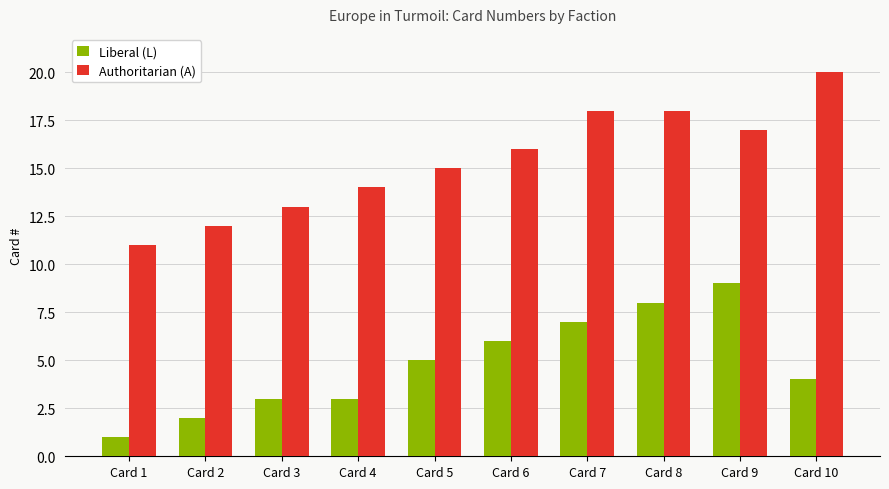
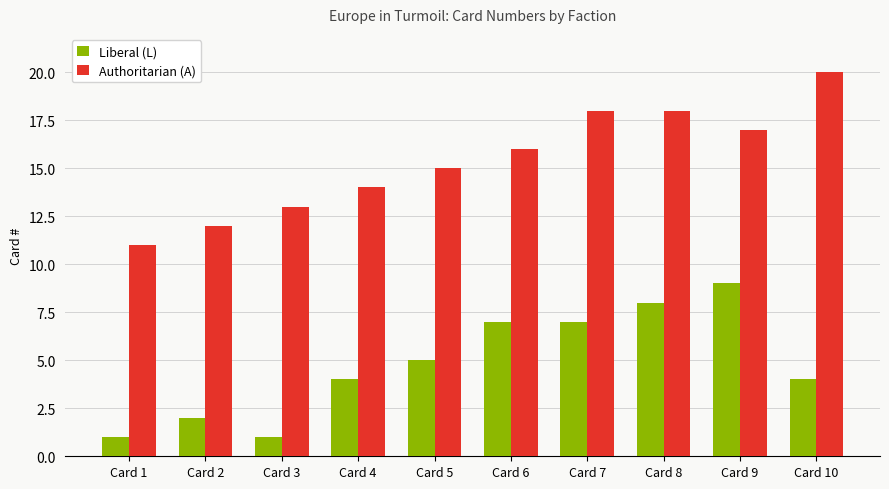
  {
    "Liberal (L)": {
      "Card 1": 1,
      "Card 2": 2,
-     "Card 3": 3,
-     "Card 4": 3,
+     "Card 3": 1,
+     "Card 4": 4,
      "Card 5": 5,
-     "Card 6": 6,
+     "Card 6": 7,
      "Card 7": 7,
      "Card 8": 8,
      "Card 9": 9,
      "Card 10": 4
    },
    "Authoritarian (A)": {
      "Card 1": 11,
      "Card 2": 12,
      "Card 3": 13,
      "Card 4": 14,
      "Card 5": 15,
      "Card 6": 16,
      "Card 7": 18,
      "Card 8": 18,
      "Card 9": 17,
      "Card 10": 20
    }
  }
